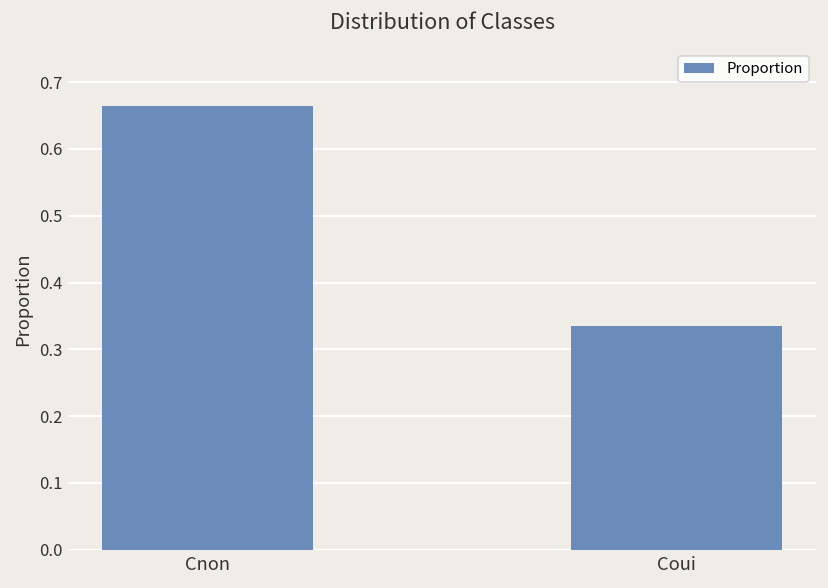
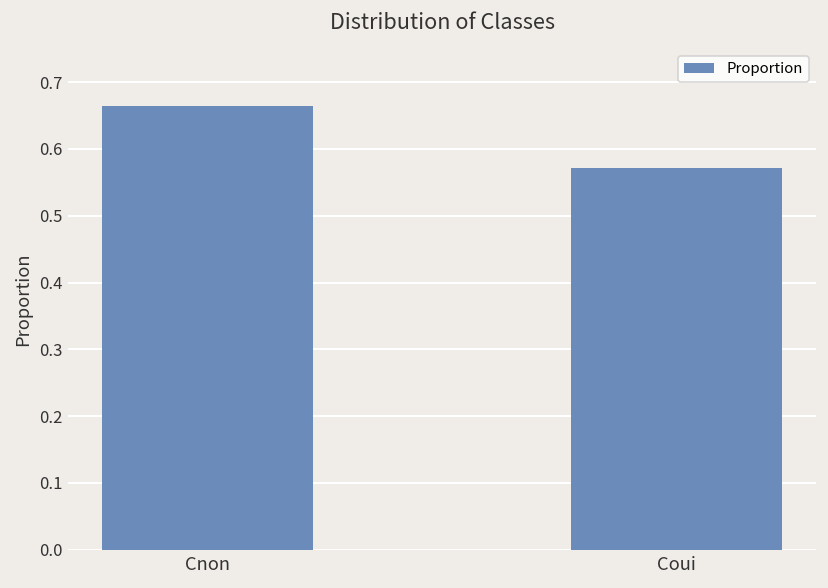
  {
    "Cnon": 0.67,
-   "Coui": 0.33
+   "Coui": 0.57
  }
